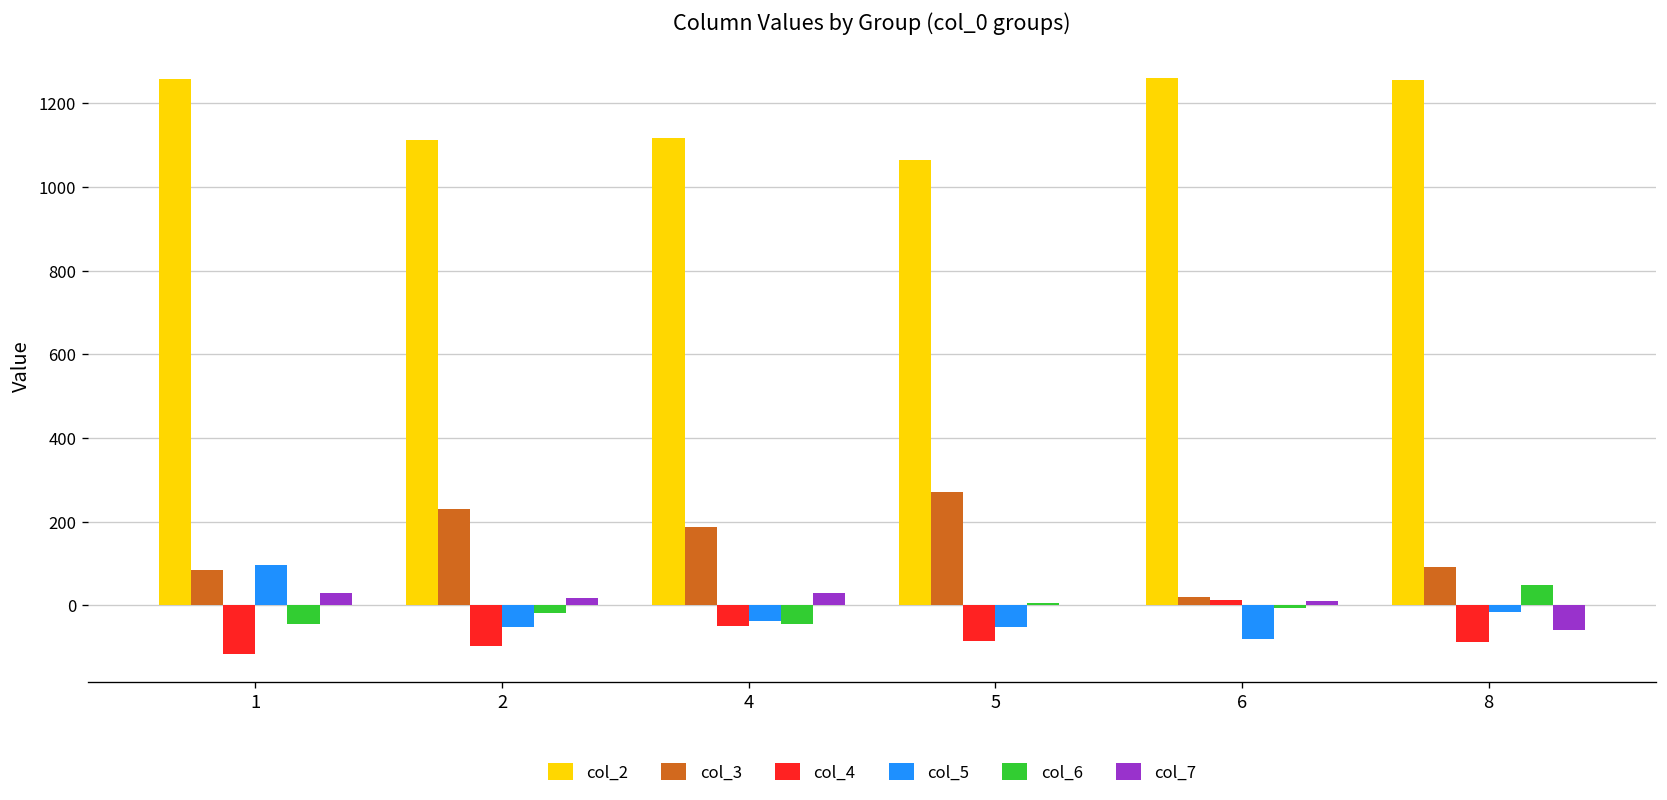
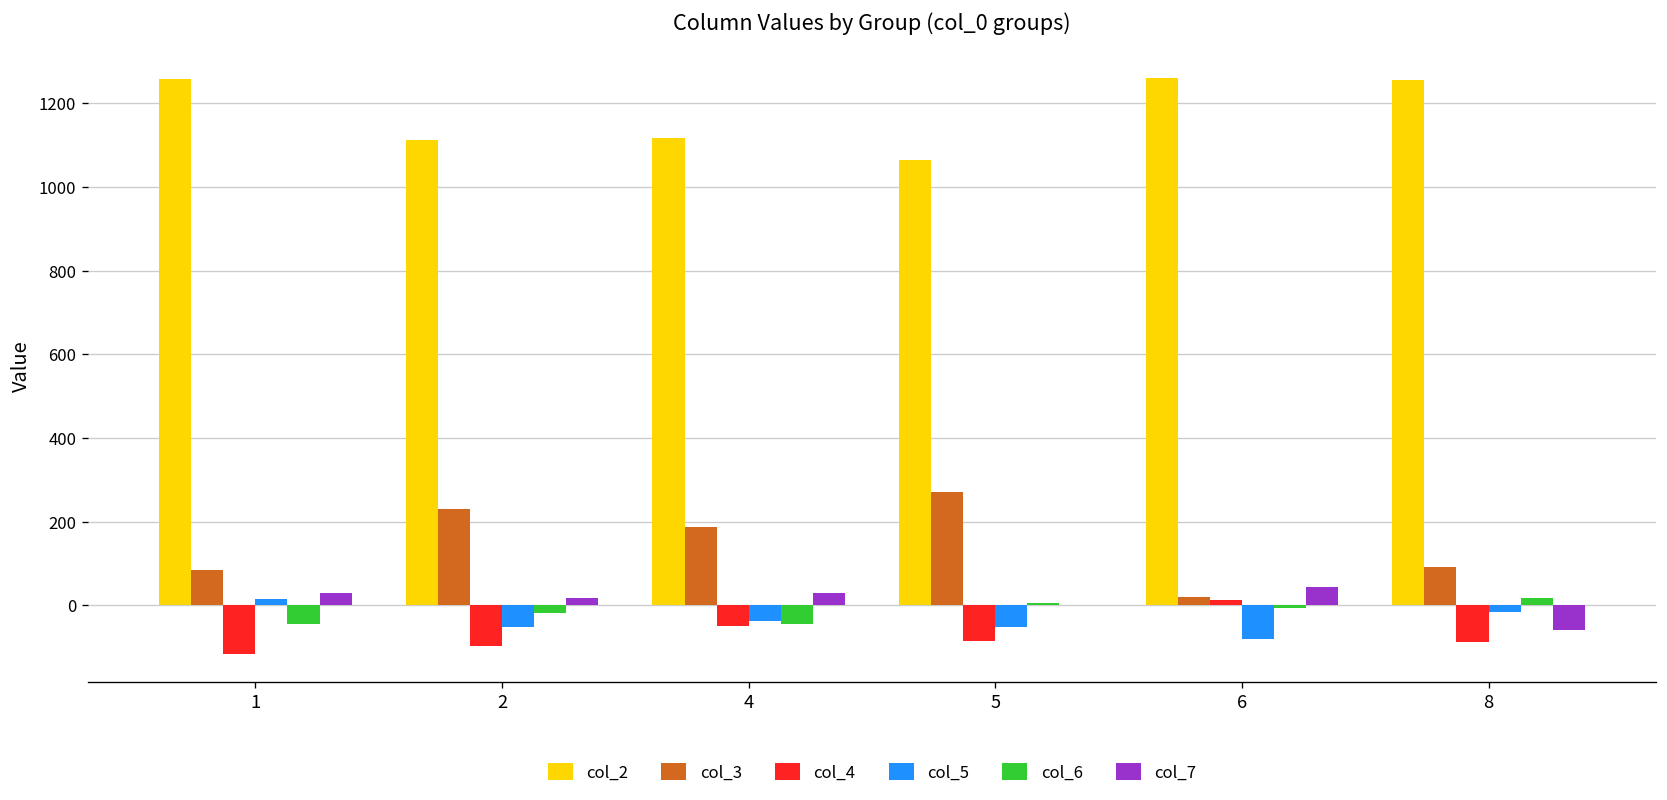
  {
    "col_2": {
      "1": 1260,
      "2": 1110,
      "4": 1120,
      "5": 1060,
      "6": 1260,
      "8": 1260
    },
    "col_3": {
      "1": 90,
      "2": 230,
      "4": 190,
      "5": 270,
      "6": 20,
      "8": 90
    },
    "col_4": {
      "1": -110,
      "2": -100,
      "4": -50,
      "5": -80,
      "6": 10,
      "8": -90
    },
    "col_5": {
-     "1": 100,
+     "1": 20,
      "2": -50,
      "4": -40,
      "5": -50,
      "6": -80,
      "8": -20
    },
    "col_6": {
      "1": -40,
      "2": -20,
      "4": -40,
-     "8": 50
+     "8": 20
    },
    "col_7": {
      "1": 30,
      "2": 20,
      "4": 30,
-     "6": 10,
+     "6": 50,
      "8": -60
    }
  }
